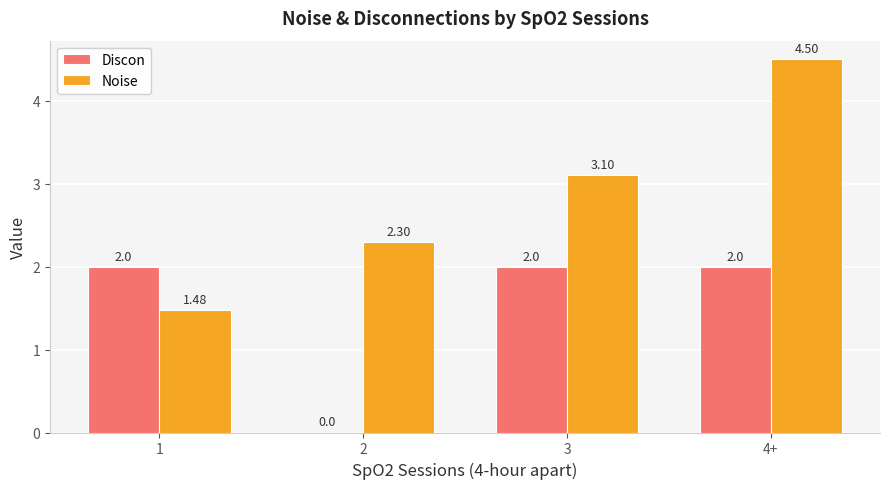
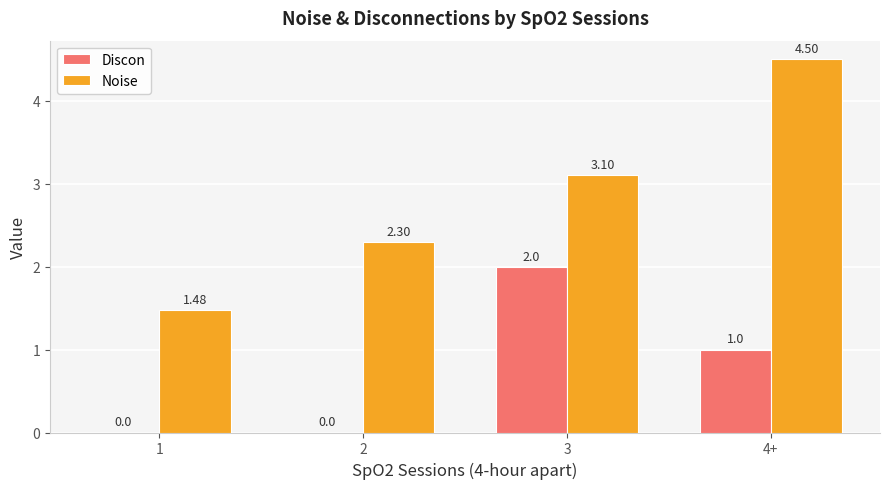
  {
    "Discon": {
-     "1": 2.0,
+     "1": 0.0,
      "2": 0.0,
      "3": 2.0,
-     "4+": 2.0
+     "4+": 1.0
    },
    "Noise": {
      "1": 1.48,
      "2": 2.30,
      "3": 3.10,
      "4+": 4.50
    }
  }
